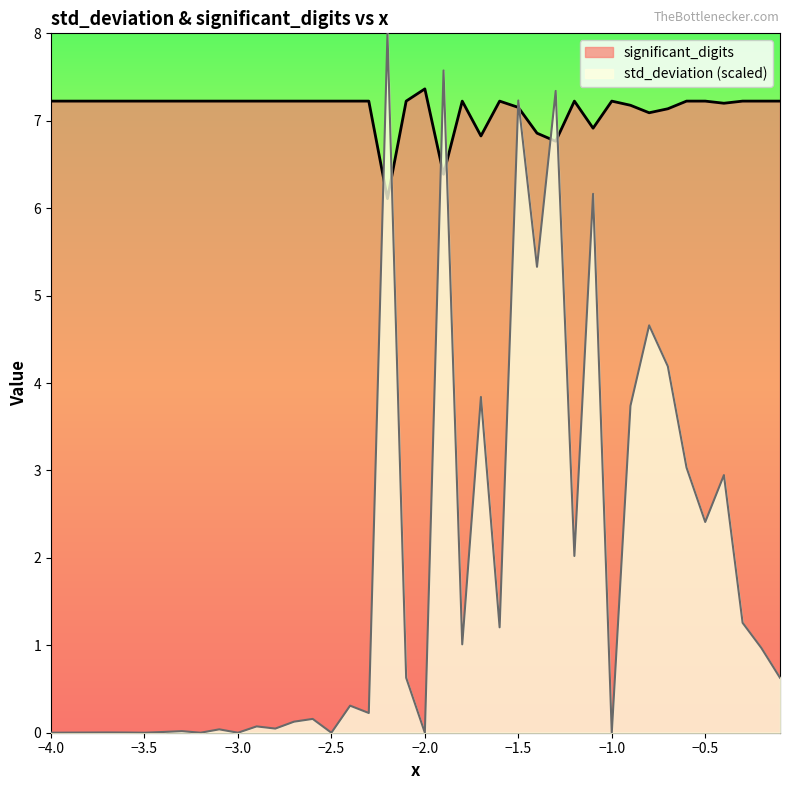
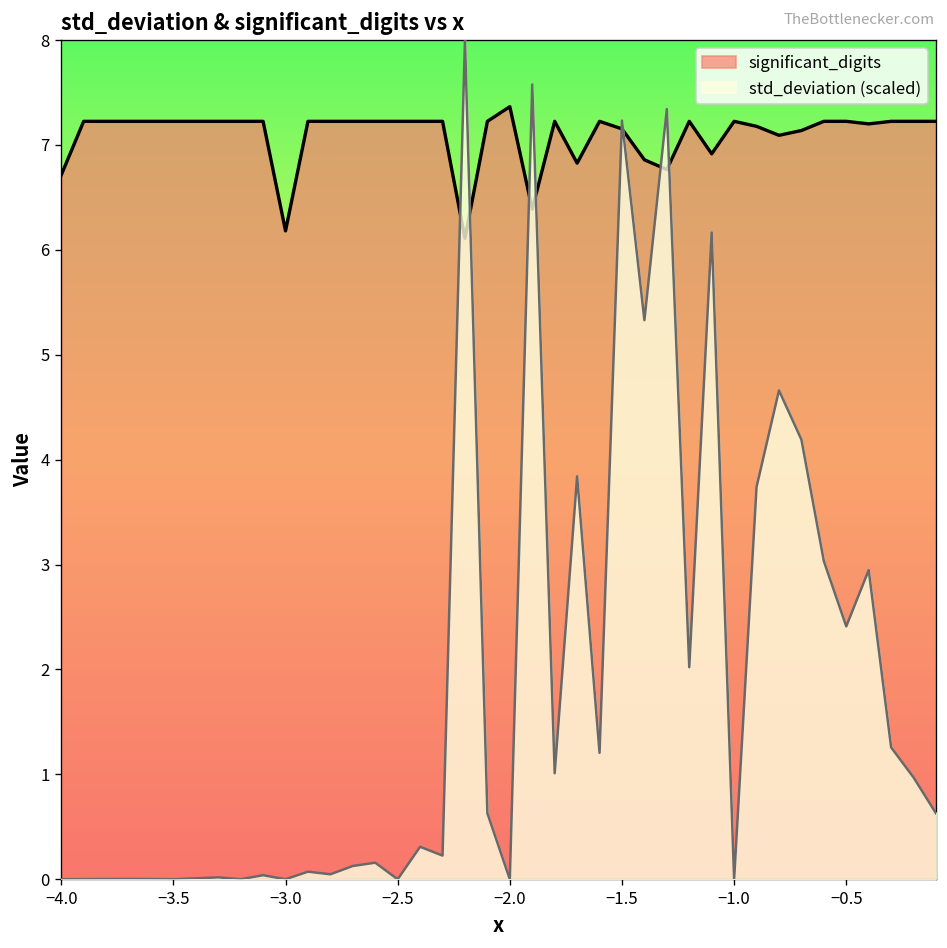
  {
    "significant_digits": {
-     "−4.0": 7.2,
+     "−4.0": 6.7,
      "−3.5": 7.2,
-     "−3.0": 7.2,
+     "−3.0": 6.2,
      "−2.5": 7.2,
      "−2.0": 7.4,
      "−1.5": 7.2,
      "−1.0": 7.2,
      "−0.5": 7.2
    },
    "std_deviation (scaled)": {
      "−4.0": 0.0,
      "−3.5": 0.0,
      "−3.0": 0.0,
      "−2.5": 0.0,
      "−2.0": 0.0,
      "−1.5": 7.2,
      "−1.0": 0.0,
      "−0.5": 2.4
    }
  }
